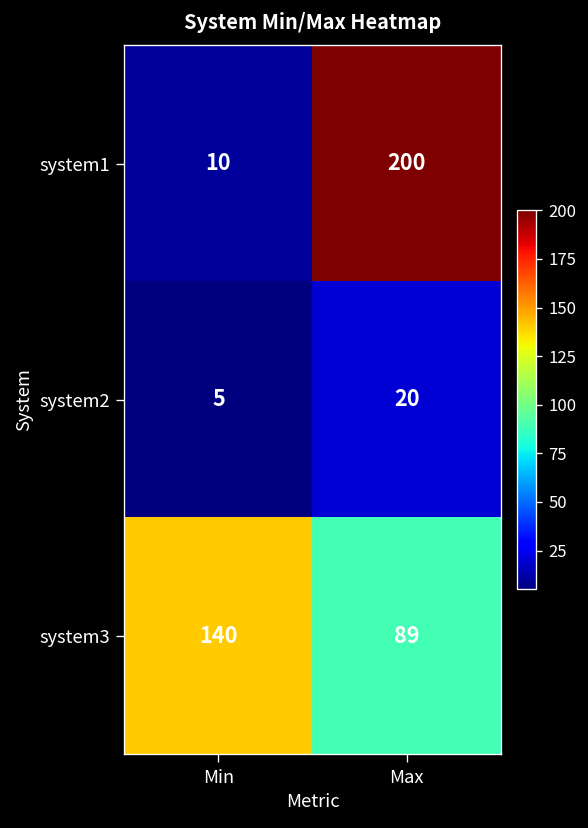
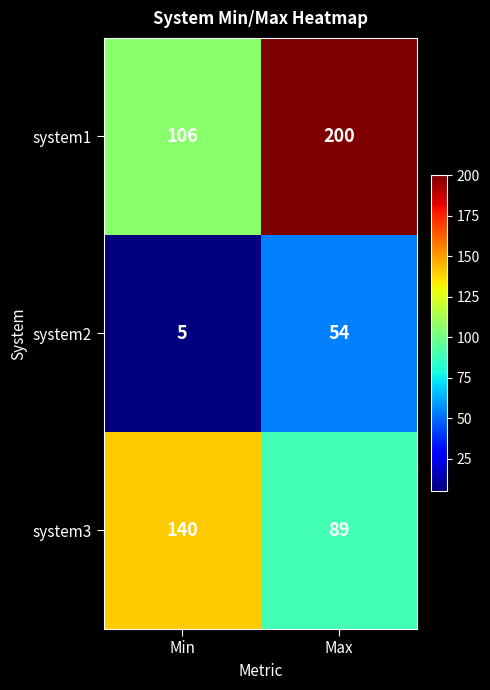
  {
    "system1": {
-     "Min": 10,
+     "Min": 106,
      "Max": 200
    },
    "system2": {
      "Min": 5,
-     "Max": 20
+     "Max": 54
    },
    "system3": {
      "Min": 140,
      "Max": 89
    }
  }
